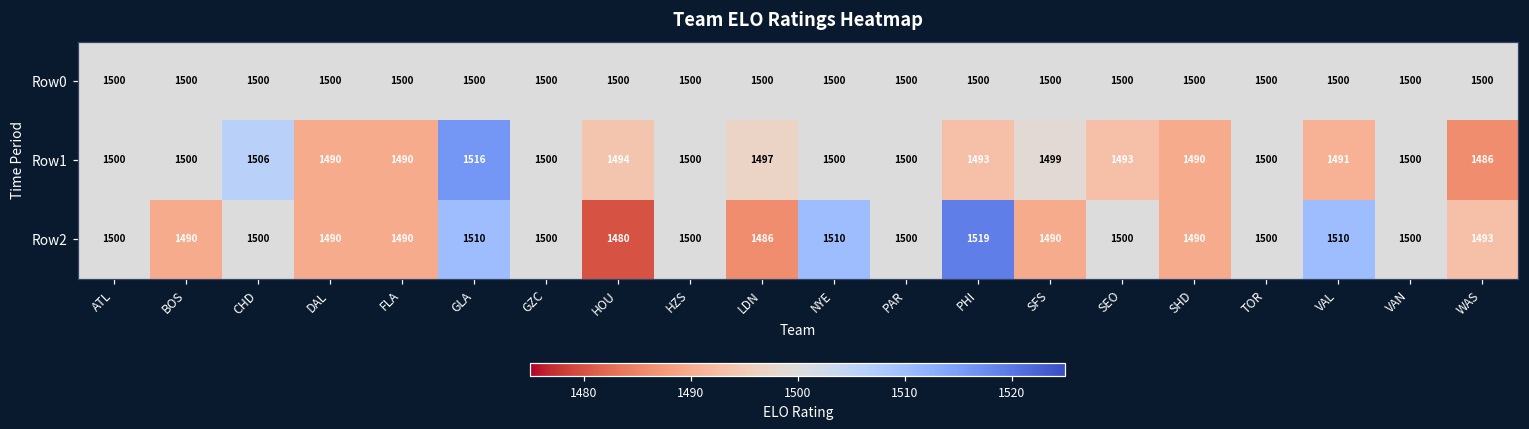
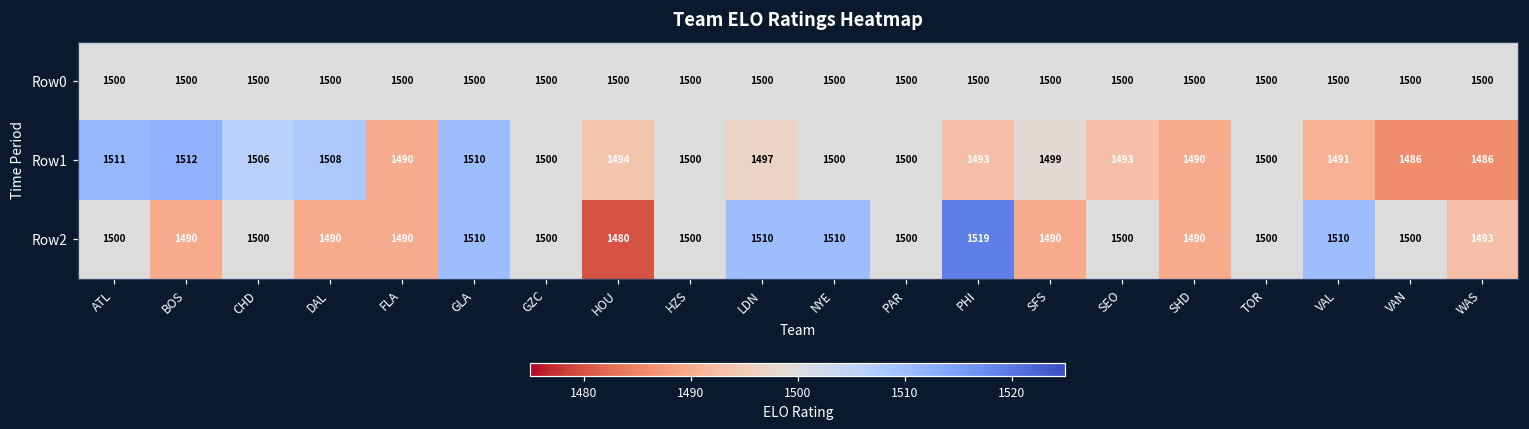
  {
    "Row0": {
      "ATL": 1500,
      "BOS": 1500,
      "CHD": 1500,
      "DAL": 1500,
      "FLA": 1500,
      "GLA": 1500,
      "GZC": 1500,
      "HOU": 1500,
      "HZS": 1500,
      "LDN": 1500,
      "NYE": 1500,
      "PAR": 1500,
      "PHI": 1500,
      "SFS": 1500,
      "SEO": 1500,
      "SHD": 1500,
      "TOR": 1500,
      "VAL": 1500,
      "VAN": 1500,
      "WAS": 1500
    },
    "Row1": {
-     "ATL": 1500,
-     "BOS": 1500,
+     "ATL": 1511,
+     "BOS": 1512,
      "CHD": 1506,
-     "DAL": 1490,
+     "DAL": 1508,
      "FLA": 1490,
-     "GLA": 1516,
+     "GLA": 1510,
      "GZC": 1500,
      "HOU": 1494,
      "HZS": 1500,
      "LDN": 1497,
      "NYE": 1500,
      "PAR": 1500,
      "PHI": 1493,
      "SFS": 1499,
      "SEO": 1493,
      "SHD": 1490,
      "TOR": 1500,
      "VAL": 1491,
-     "VAN": 1500,
+     "VAN": 1486,
      "WAS": 1486
    },
    "Row2": {
      "ATL": 1500,
      "BOS": 1490,
      "CHD": 1500,
      "DAL": 1490,
      "FLA": 1490,
      "GLA": 1510,
      "GZC": 1500,
      "HOU": 1480,
      "HZS": 1500,
-     "LDN": 1486,
+     "LDN": 1510,
      "NYE": 1510,
      "PAR": 1500,
      "PHI": 1519,
      "SFS": 1490,
      "SEO": 1500,
      "SHD": 1490,
      "TOR": 1500,
      "VAL": 1510,
      "VAN": 1500,
      "WAS": 1493
    }
  }
